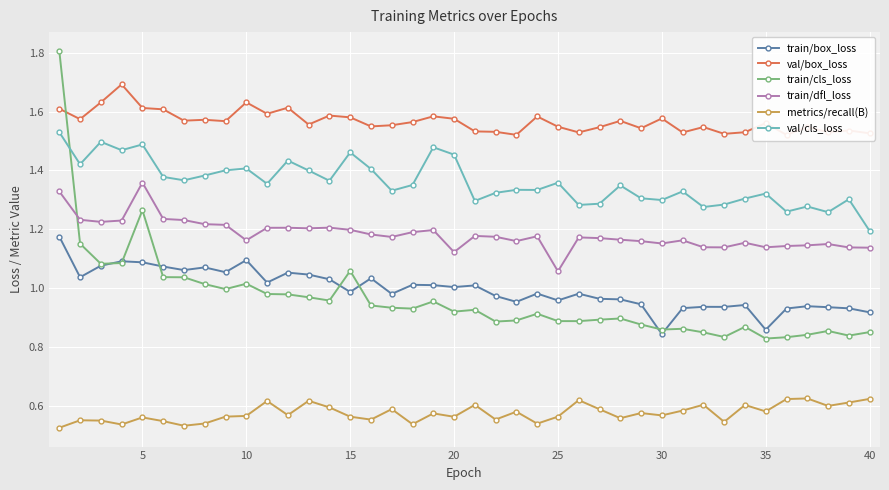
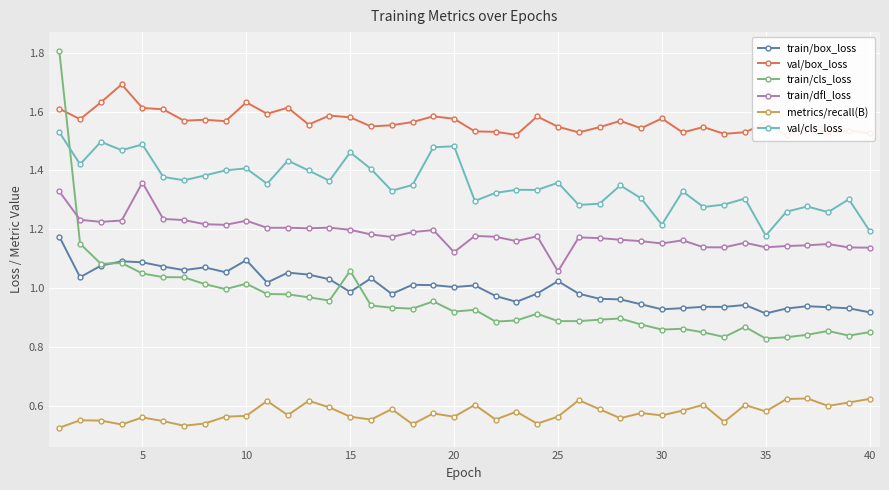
  {
    "train/box_loss": {
      "5": 1.09,
      "10": 1.09,
      "15": 0.99,
      "20": 1.00,
-     "25": 0.96,
-     "30": 0.84,
-     "35": 0.86,
+     "25": 1.02,
+     "30": 0.93,
+     "35": 0.91,
      "40": 0.92
    },
    "train/cls_loss": {
-     "5": 1.26,
+     "5": 1.05,
      "10": 1.01,
      "15": 1.06,
      "20": 0.92,
      "25": 0.89,
      "30": 0.86,
      "35": 0.83,
      "40": 0.85
    },
    "train/dfl_loss": {
      "5": 1.36,
-     "10": 1.16,
+     "10": 1.23,
      "15": 1.20,
      "20": 1.12,
      "25": 1.06,
      "30": 1.15,
      "35": 1.14,
      "40": 1.14
    },
    "val/cls_loss": {
      "5": 1.49,
      "10": 1.41,
      "15": 1.46,
-     "20": 1.45,
+     "20": 1.48,
      "25": 1.36,
-     "30": 1.30,
-     "35": 1.32,
+     "30": 1.22,
+     "35": 1.18,
      "40": 1.19
    }
  }
